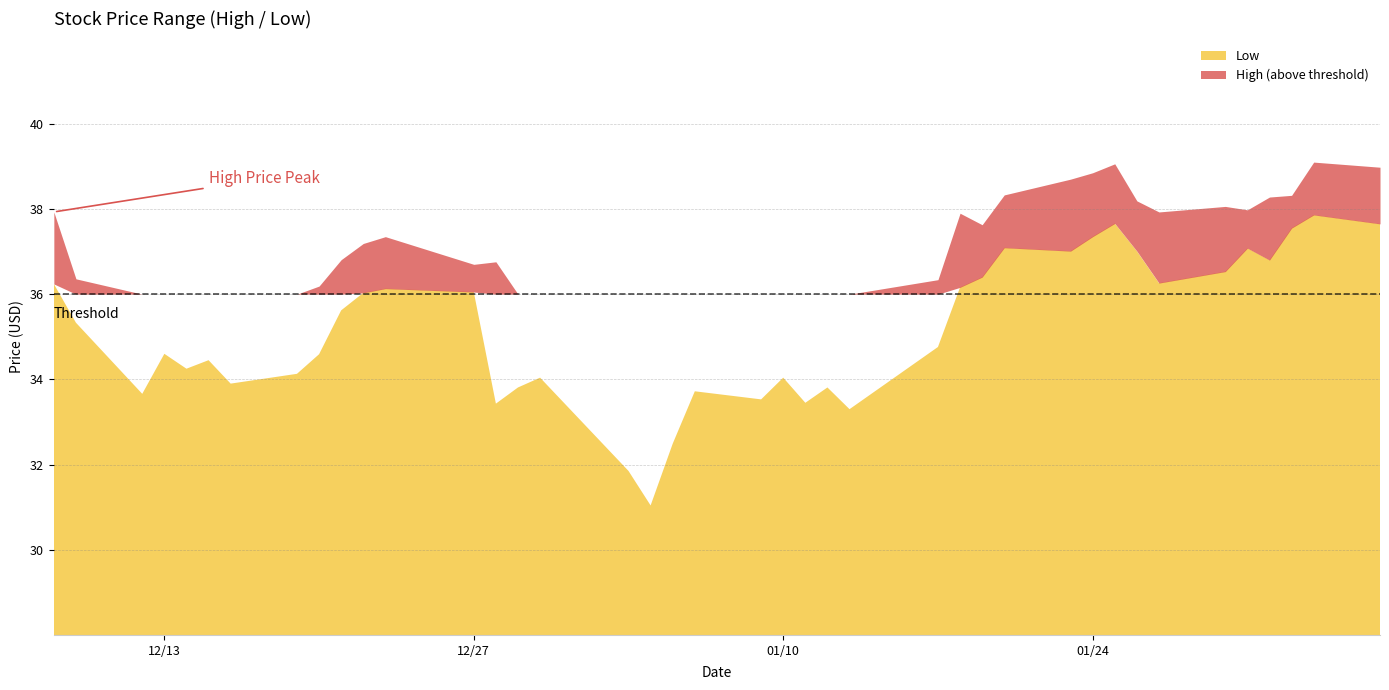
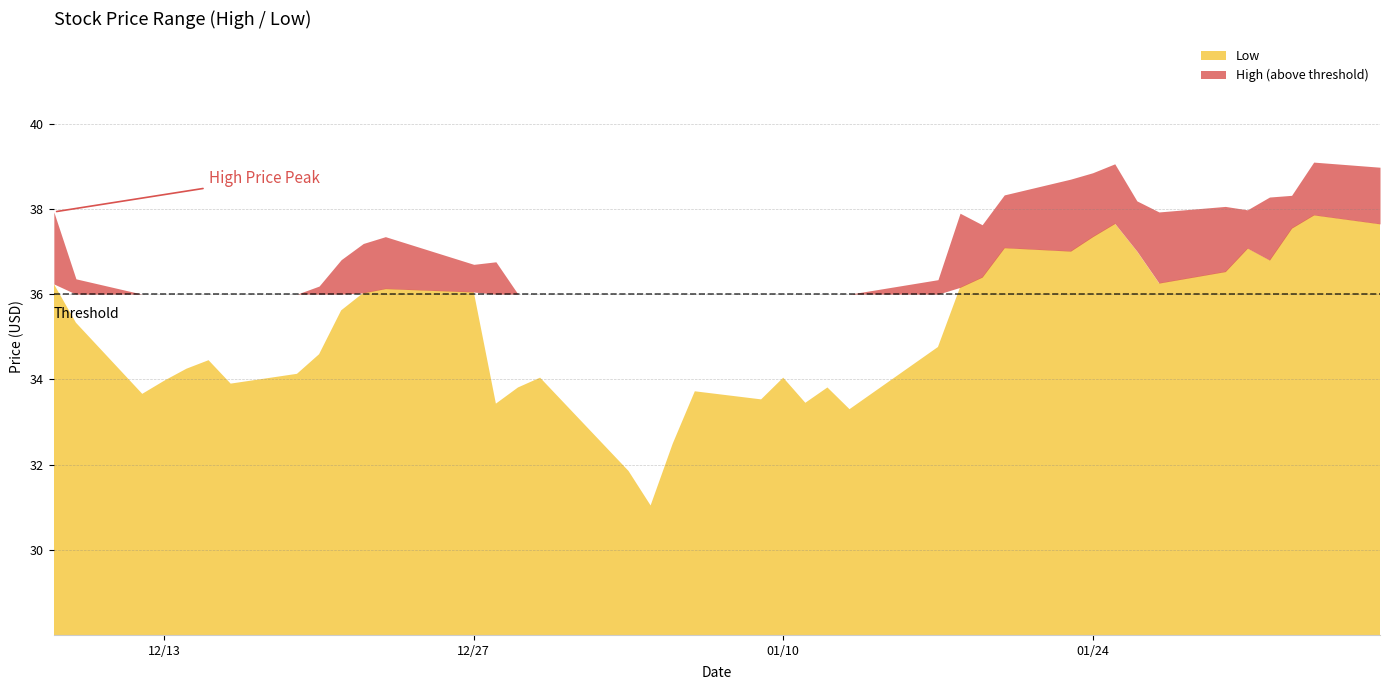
  {
    "Low": {
-     "12/13": 34.6,
+     "12/13": 34.0,
      "12/27": 36.1,
      "01/10": 34.0,
      "01/24": 37.4
    }
  }
